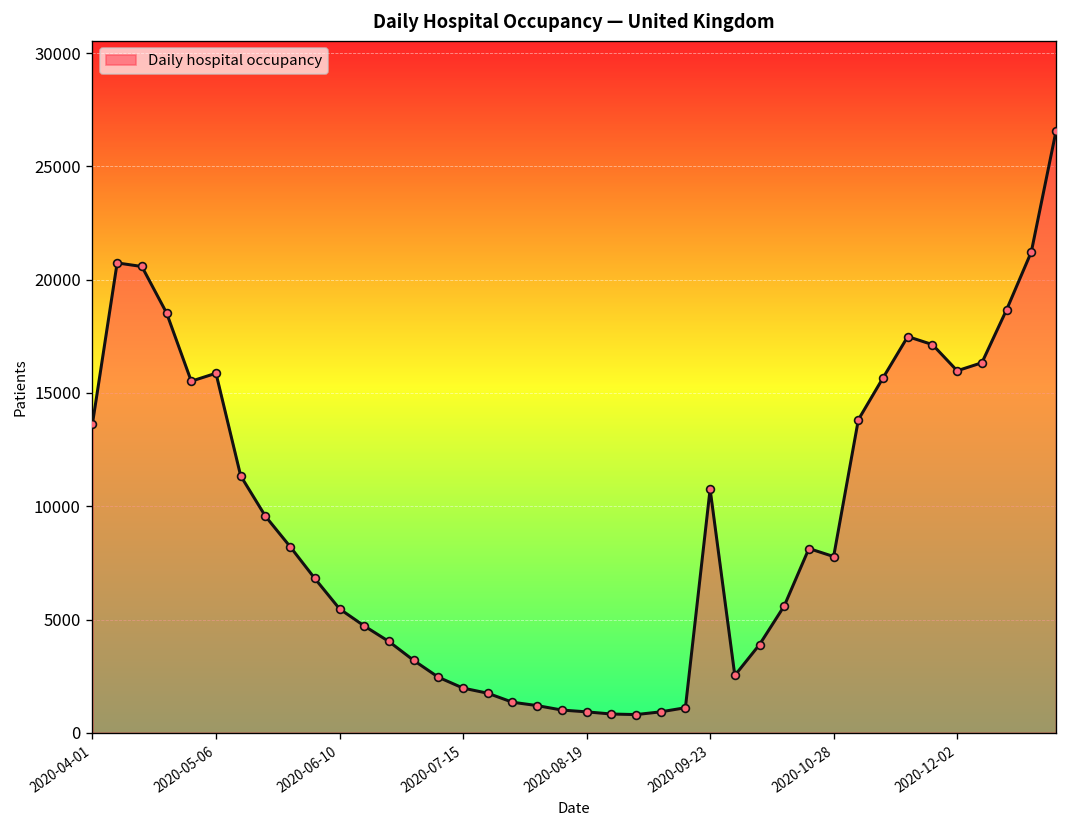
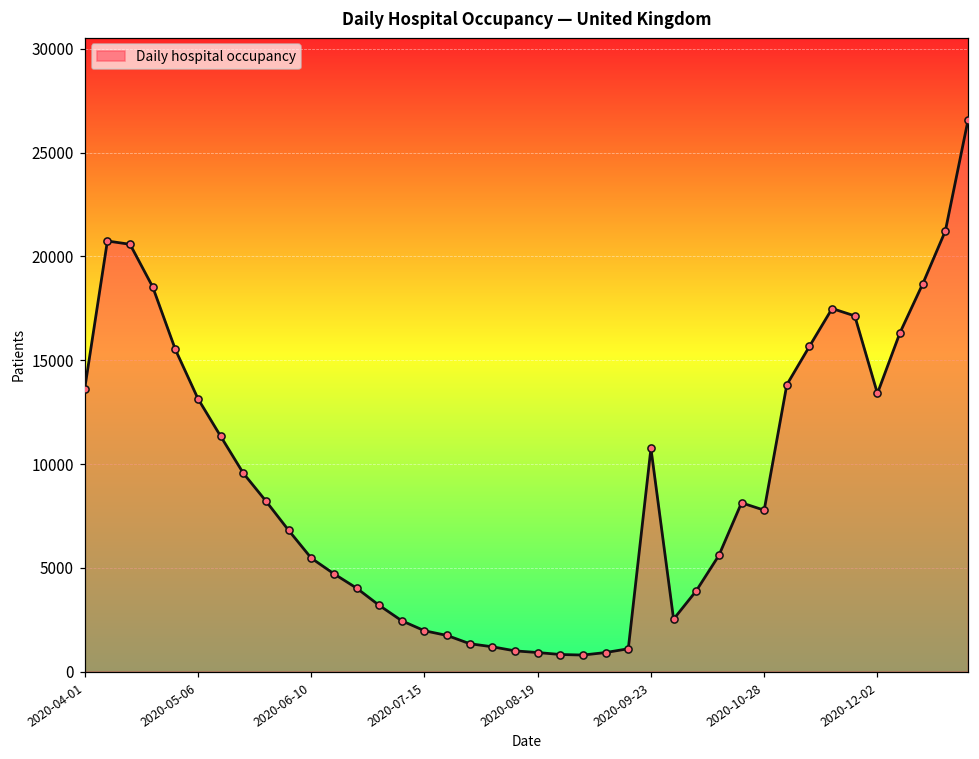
  {
    "2020-04-01": 13600,
-   "2020-05-06": 15900,
+   "2020-05-06": 13100,
    "2020-06-10": 5500,
    "2020-07-15": 2000,
    "2020-08-19": 900,
    "2020-09-23": 10800,
    "2020-10-28": 7800,
-   "2020-12-02": 16000
+   "2020-12-02": 13400
  }
